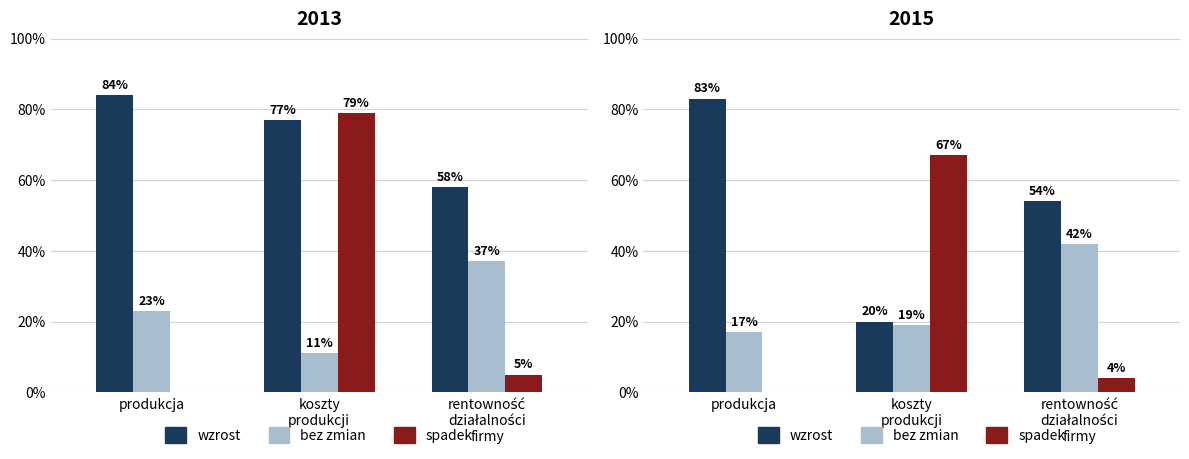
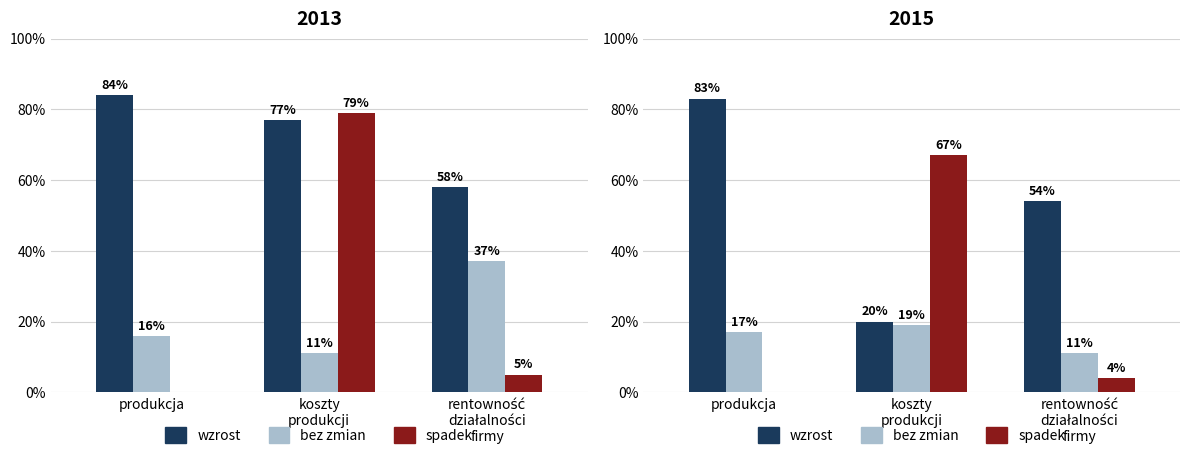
  {
    "2013": {
      "wzrost": {
        "produkcja": "84%",
        "koszty produkcji": "77%",
        "rentowność działalności firmy": "58%"
      },
      "bez zmian": {
-       "produkcja": "23%",
+       "produkcja": "16%",
        "koszty produkcji": "11%",
        "rentowność działalności firmy": "37%"
      },
      "spadek": {
        "koszty produkcji": "79%",
        "rentowność działalności firmy": "5%"
      }
    },
    "2015": {
      "wzrost": {
        "produkcja": "83%",
        "koszty produkcji": "20%",
        "rentowność działalności firmy": "54%"
      },
      "bez zmian": {
        "produkcja": "17%",
        "koszty produkcji": "19%",
-       "rentowność działalności firmy": "42%"
+       "rentowność działalności firmy": "11%"
      },
      "spadek": {
        "koszty produkcji": "67%",
        "rentowność działalności firmy": "4%"
      }
    }
  }
